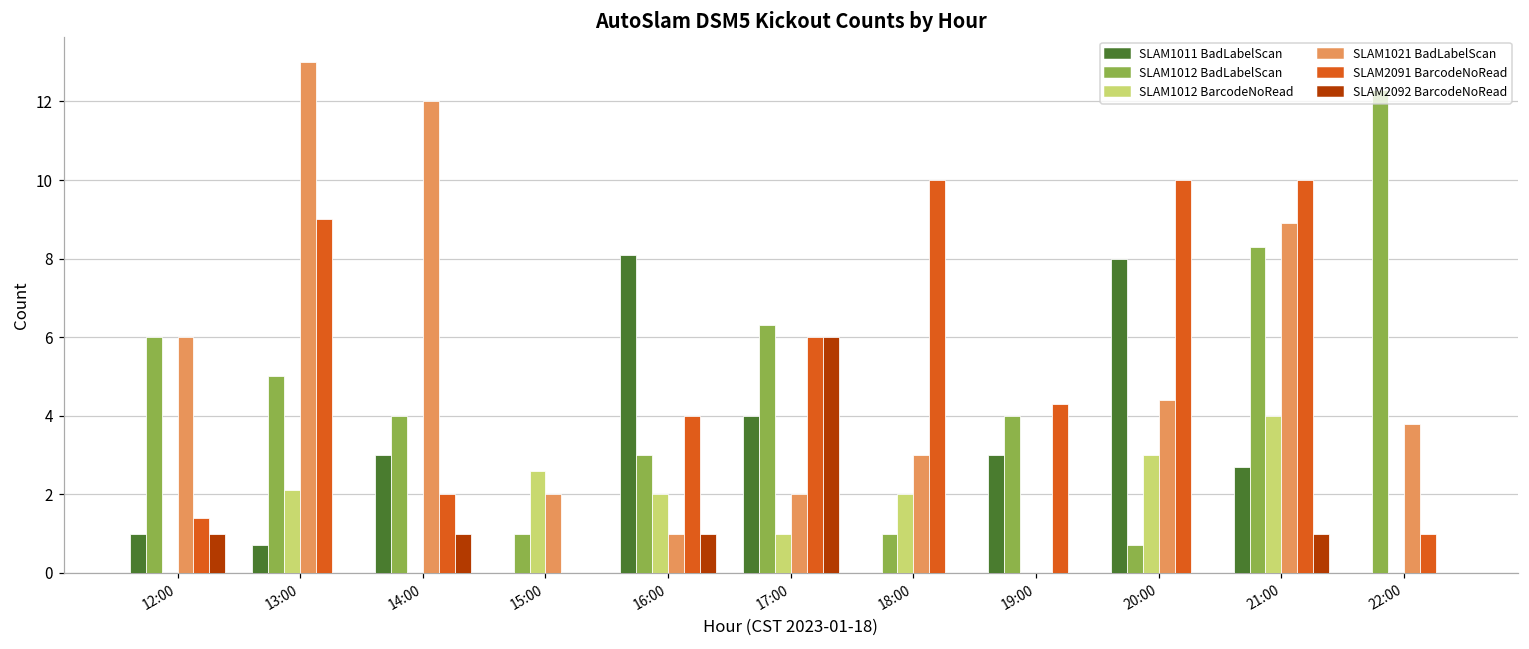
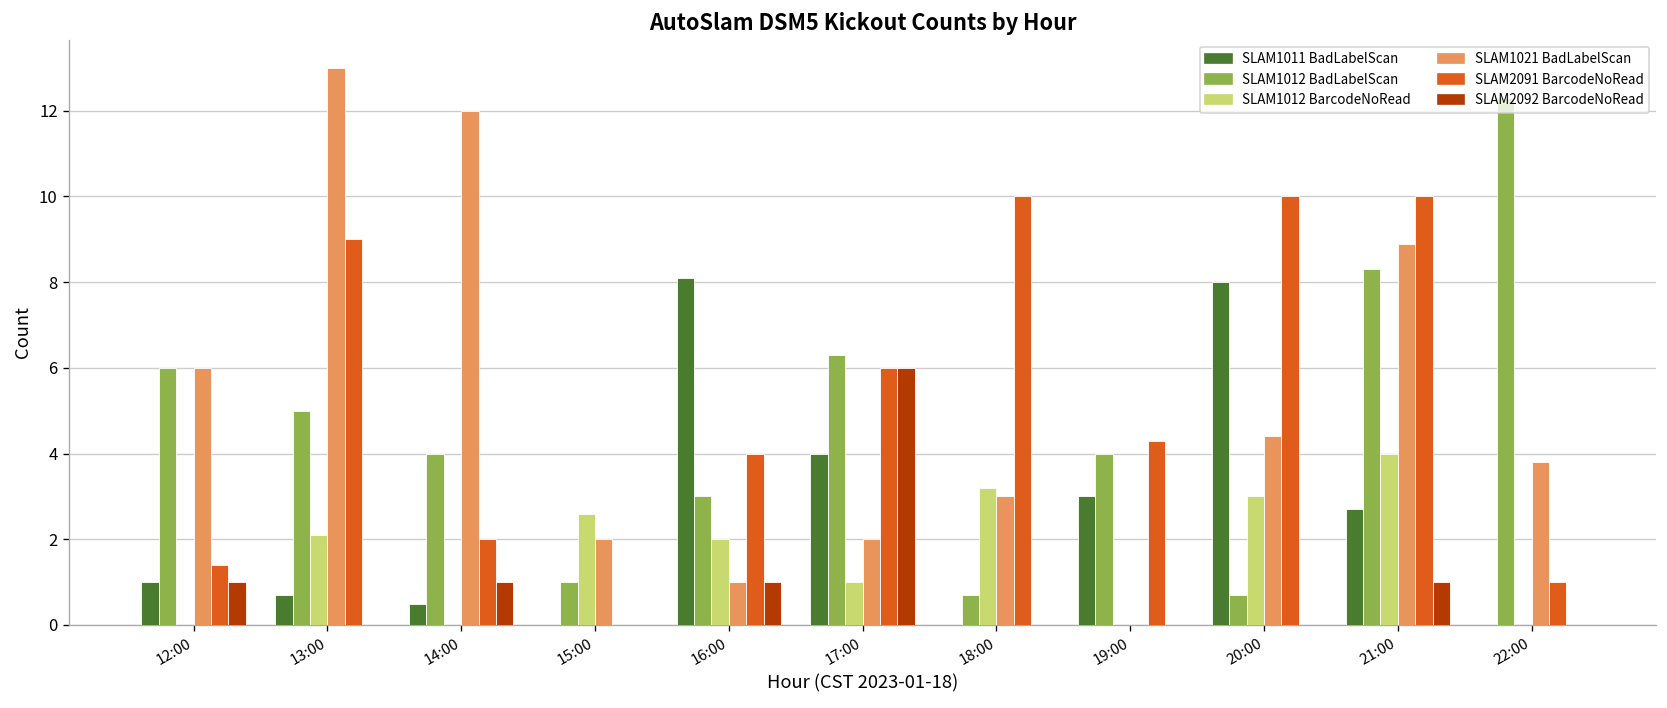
  {
    "SLAM1011 BadLabelScan": {
      "12:00": 1.0,
      "13:00": 0.7,
-     "14:00": 3.0,
+     "14:00": 0.5,
      "15:00": 0.0,
      "16:00": 8.1,
      "17:00": 4.0,
      "18:00": 0.0,
      "19:00": 3.0,
      "20:00": 8.0,
      "21:00": 2.7,
      "22:00": 0.0
    },
    "SLAM1012 BadLabelScan": {
      "12:00": 6.0,
      "13:00": 5.0,
      "14:00": 4.0,
      "15:00": 1.0,
      "16:00": 3.0,
      "17:00": 6.3,
-     "18:00": 1.0,
+     "18:00": 0.7,
      "19:00": 4.0,
      "20:00": 0.7,
      "21:00": 8.3
    },
    "SLAM1012 BarcodeNoRead": {
      "12:00": 0.0,
      "13:00": 2.1,
      "14:00": 0.0,
      "15:00": 2.6,
      "16:00": 2.0,
      "17:00": 1.0,
-     "18:00": 2.0,
+     "18:00": 3.2,
      "19:00": 0.0,
      "20:00": 3.0,
      "21:00": 4.0,
      "22:00": 0.0
    },
    "SLAM1021 BadLabelScan": {
      "12:00": 6.0,
      "13:00": 13.0,
      "14:00": 12.0,
      "15:00": 2.0,
      "16:00": 1.0,
      "17:00": 2.0,
      "18:00": 3.0,
      "19:00": 0.0,
      "20:00": 4.4,
      "21:00": 8.9,
      "22:00": 3.8
    },
    "SLAM2091 BarcodeNoRead": {
      "12:00": 1.4,
      "13:00": 9.0,
      "14:00": 2.0,
      "15:00": 0.0,
      "16:00": 4.0,
      "17:00": 6.0,
      "18:00": 10.0,
      "19:00": 4.3,
      "20:00": 10.0,
      "21:00": 10.0,
      "22:00": 1.0
    },
    "SLAM2092 BarcodeNoRead": {
      "12:00": 1.0,
      "13:00": 0.0,
      "14:00": 1.0,
      "15:00": 0.0,
      "16:00": 1.0,
      "17:00": 6.0,
      "18:00": 0.0,
      "19:00": 0.0,
      "20:00": 0.0,
      "21:00": 1.0,
      "22:00": 0.0
    }
  }
